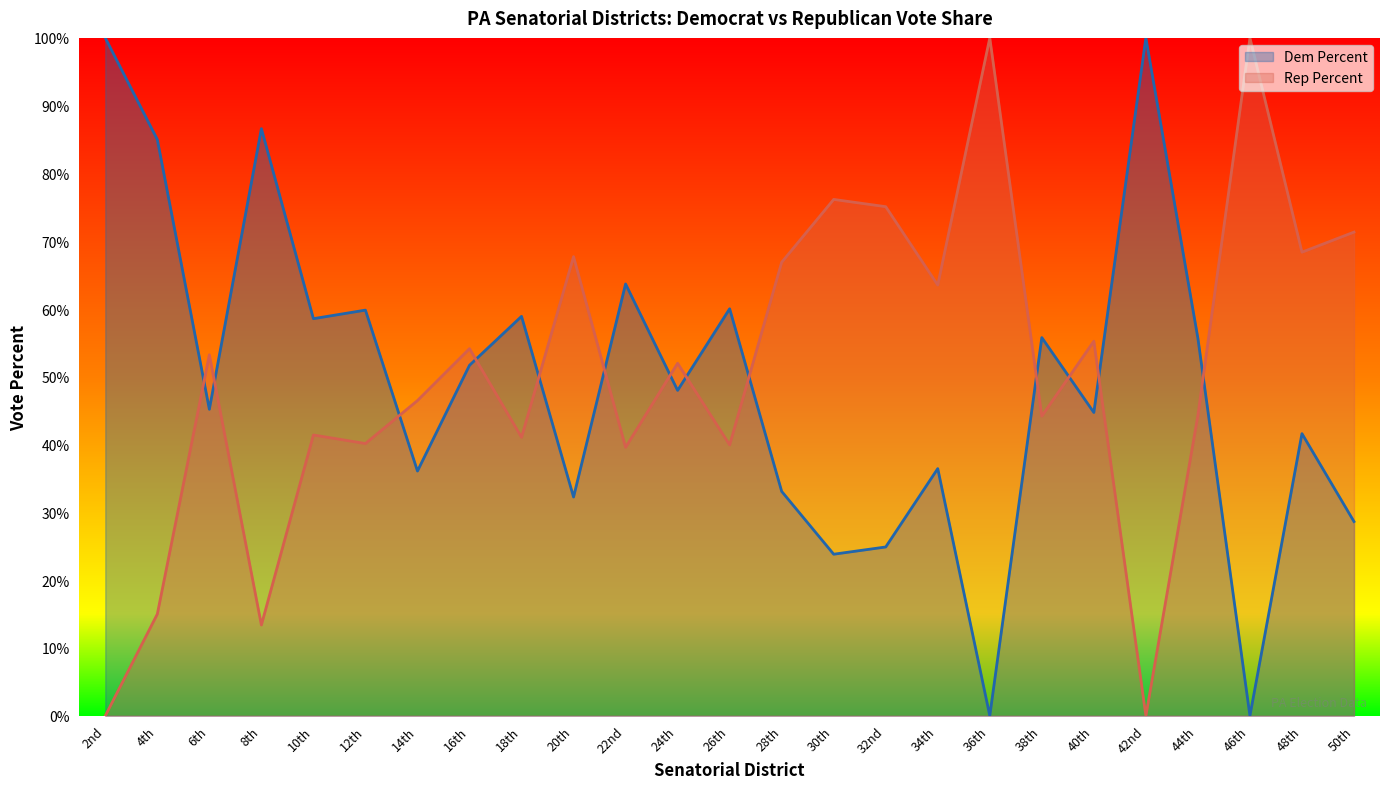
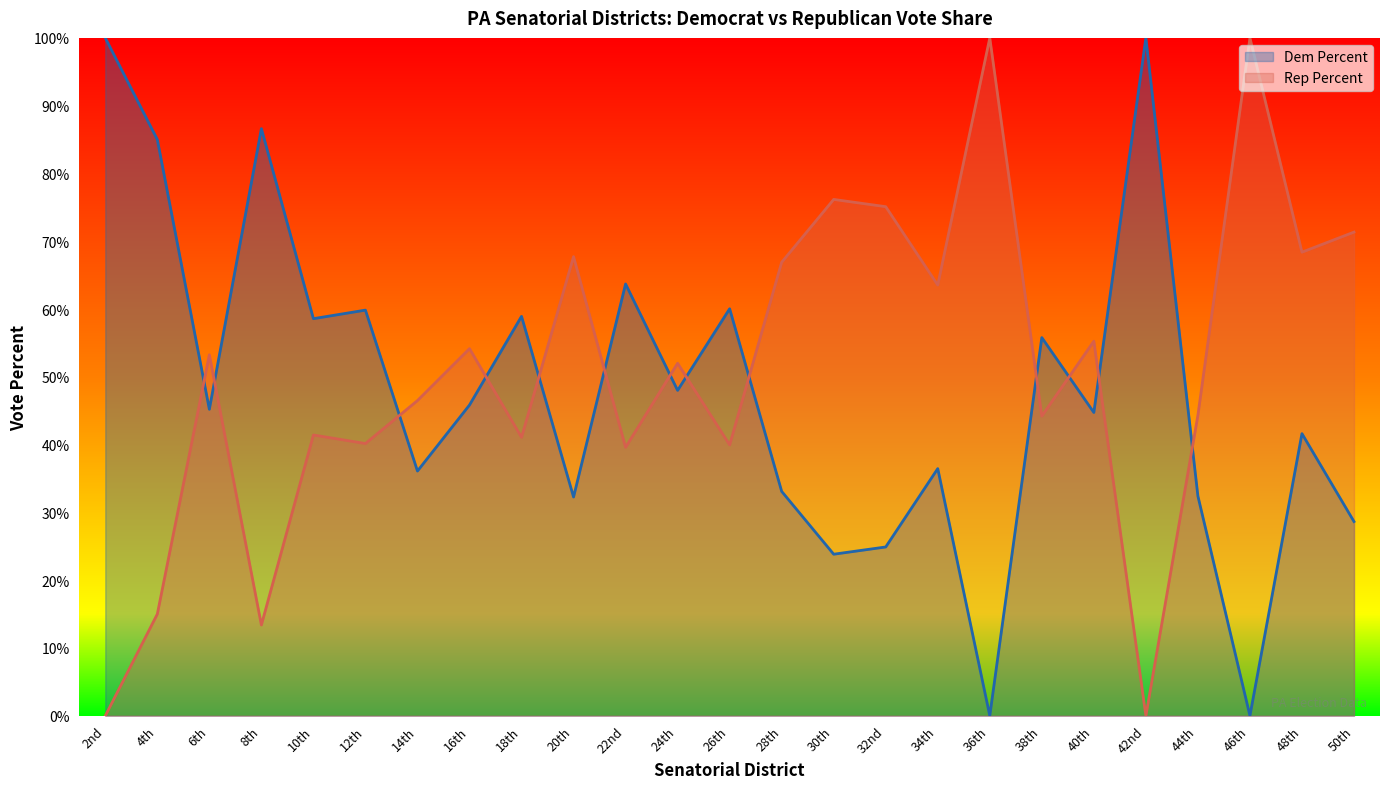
  {
    "Dem Percent": {
      "2nd": "100%",
      "4th": "85%",
      "6th": "45%",
      "8th": "87%",
      "10th": "59%",
      "12th": "60%",
      "14th": "36%",
-     "16th": "52%",
+     "16th": "46%",
      "18th": "59%",
      "20th": "32%",
      "22nd": "64%",
      "24th": "48%",
      "26th": "60%",
      "28th": "33%",
      "30th": "24%",
      "32nd": "25%",
      "34th": "36%",
      "36th": "0%",
      "38th": "56%",
      "40th": "45%",
      "42nd": "100%",
-     "44th": "56%",
+     "44th": "32%",
      "46th": "0%",
      "48th": "42%",
      "50th": "29%"
    },
    "Rep Percent": {
      "2nd": "0%",
      "4th": "15%",
      "6th": "53%",
      "8th": "13%",
      "10th": "41%",
      "12th": "40%",
      "14th": "47%",
      "16th": "54%",
      "18th": "41%",
      "20th": "68%",
      "22nd": "40%",
      "24th": "52%",
      "26th": "40%",
      "28th": "67%",
      "30th": "76%",
      "32nd": "75%",
      "34th": "64%",
      "36th": "100%",
      "38th": "44%",
      "40th": "55%",
      "42nd": "0%",
      "44th": "44%",
      "46th": "100%",
      "48th": "68%",
      "50th": "71%"
    }
  }
